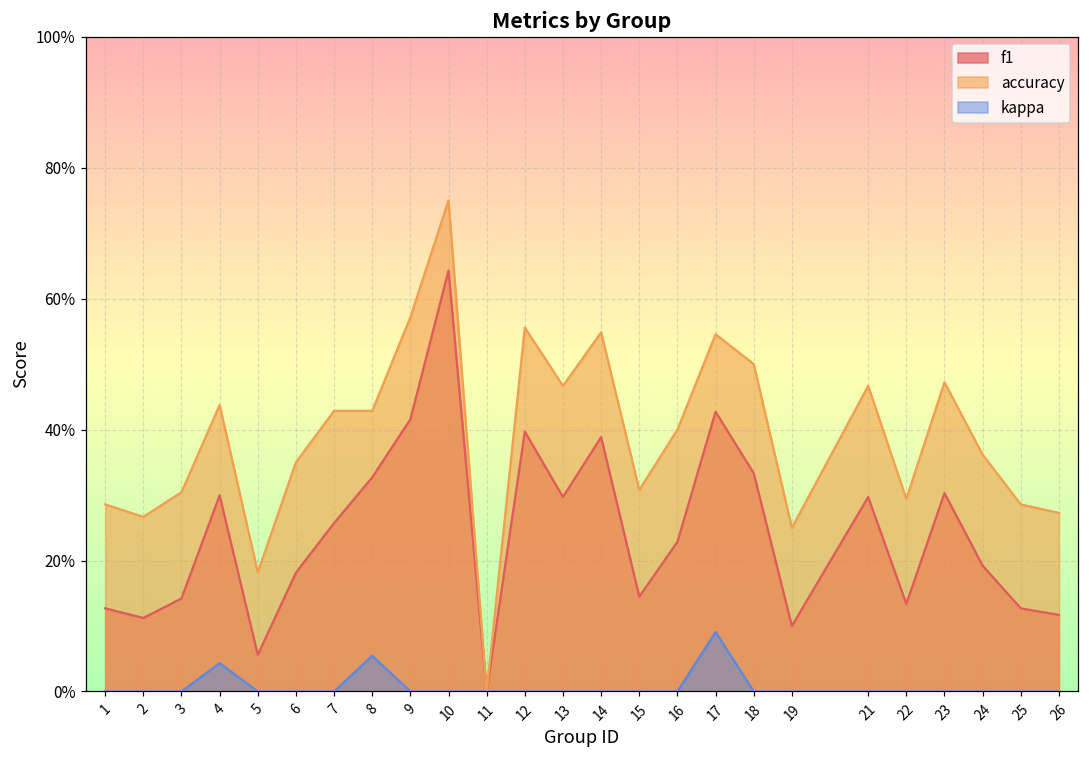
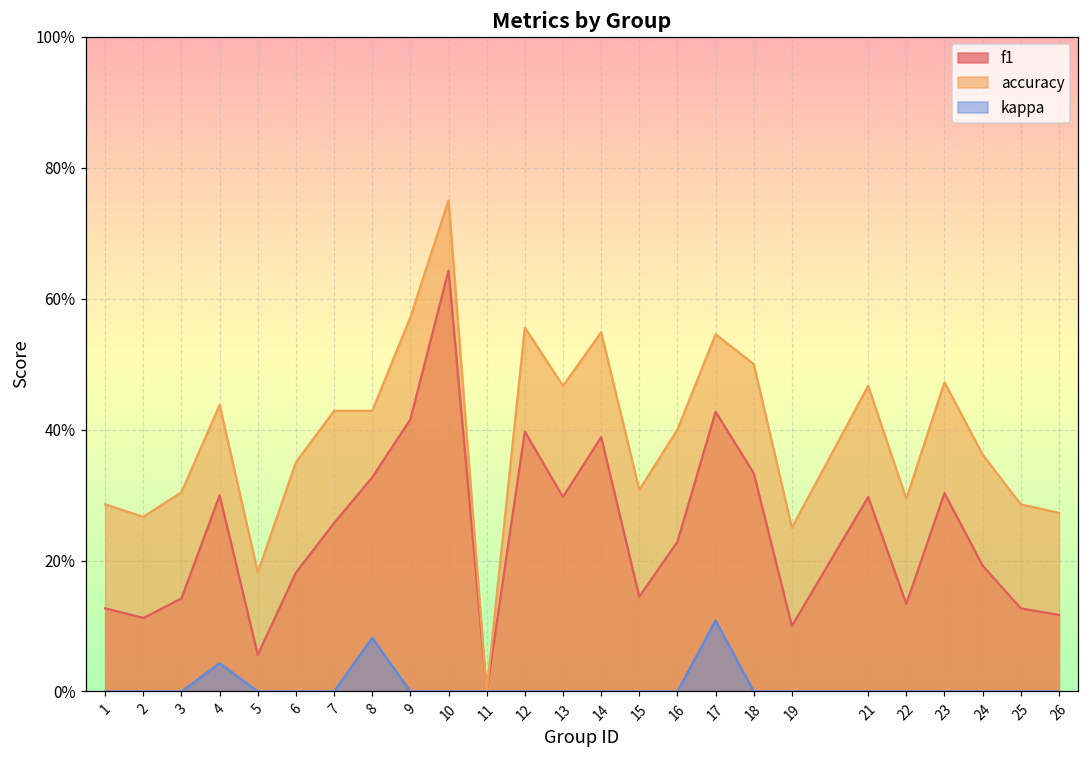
  {
    "kappa": {
      "1": "0%",
      "2": "0%",
      "3": "0%",
      "4": "4%",
      "5": "0%",
      "6": "0%",
      "7": "0%",
-     "8": "5%",
+     "8": "8%",
      "9": "0%",
      "10": "0%",
      "12": "0%",
      "13": "0%",
      "14": "0%",
      "15": "0%",
      "16": "0%",
-     "17": "9%",
+     "17": "11%",
      "18": "0%",
      "19": "0%",
      "21": "0%",
      "22": "0%",
      "23": "0%",
      "24": "0%",
      "25": "0%",
      "26": "0%"
    }
  }
